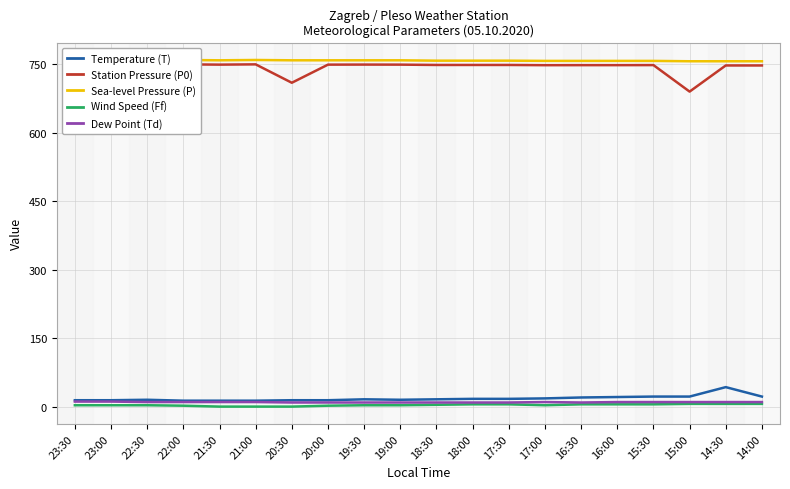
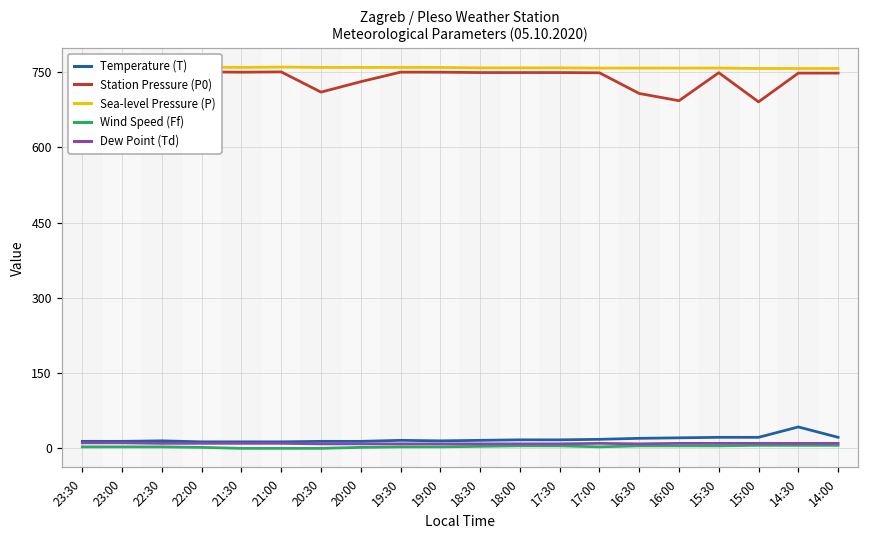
  {
    "Temperature (T)": {
      "19:30": 20,
      "19:00": 20,
      "18:30": 20,
      "18:00": 20,
      "17:30": 20,
      "17:00": 20,
      "16:30": 20,
      "16:00": 20,
      "15:30": 20,
      "15:00": 20,
      "14:30": 40,
      "14:00": 20
    },
    "Station Pressure (P0)": {
      "21:30": 750,
      "21:00": 750,
      "20:30": 710,
-     "20:00": 750,
+     "20:00": 730,
      "19:30": 750,
      "19:00": 750,
      "18:30": 750,
      "18:00": 750,
      "17:30": 750,
      "17:00": 750,
-     "16:30": 750,
-     "16:00": 750,
+     "16:30": 710,
+     "16:00": 690,
      "15:30": 750,
      "15:00": 690,
      "14:30": 750,
      "14:00": 750
    },
    "Sea-level Pressure (P)": {
      "21:30": 760,
      "21:00": 760,
      "20:30": 760,
      "20:00": 760,
      "19:30": 760,
      "19:00": 760,
      "18:30": 760,
      "18:00": 760,
      "17:30": 760,
      "17:00": 760,
      "16:30": 760,
      "16:00": 760,
      "15:30": 760,
      "15:00": 760,
      "14:30": 760,
      "14:00": 760
    },
    "Wind Speed (Ff)": {
      "23:30": 0,
      "23:00": 0,
      "22:30": 0,
      "22:00": 0,
      "21:30": 0,
      "21:00": 0,
      "20:30": 0,
      "20:00": 0,
      "19:30": 0,
      "19:00": 0,
      "17:00": 0
    },
    "Dew Point (Td)": {
      "19:30": 10,
      "19:00": 10,
      "17:00": 10
    }
  }
